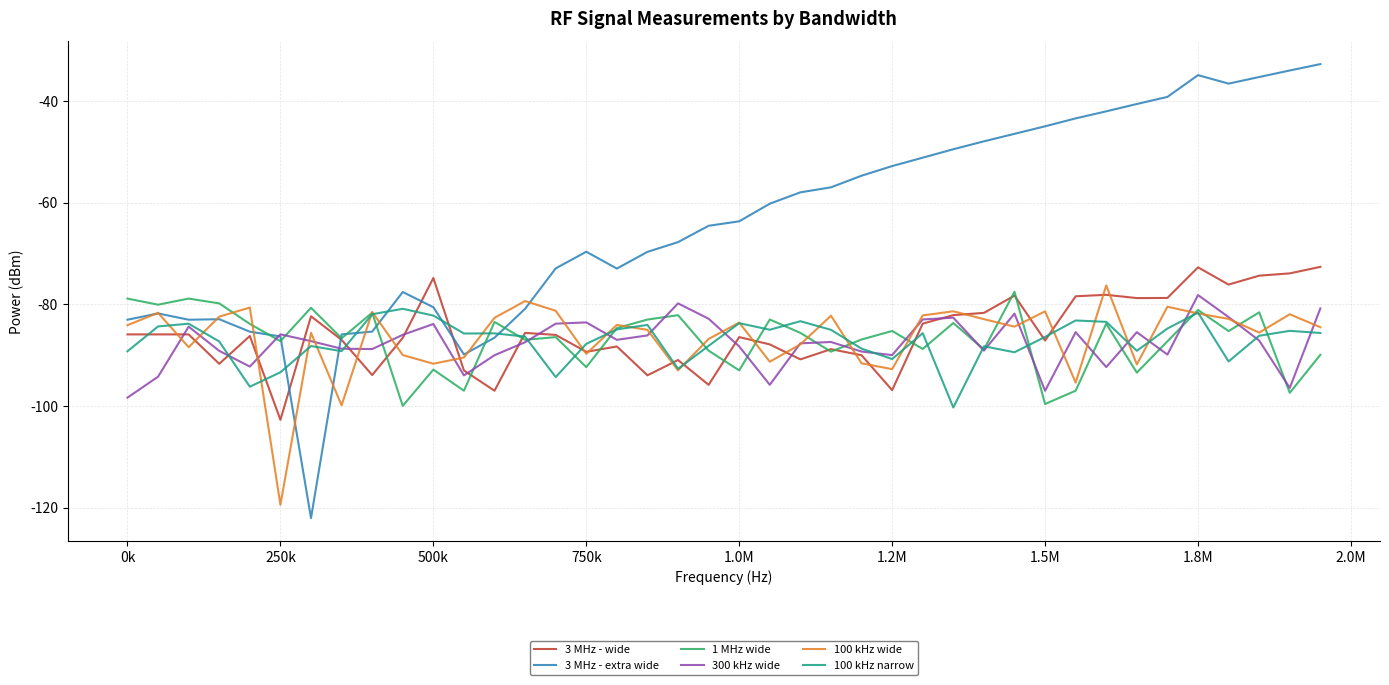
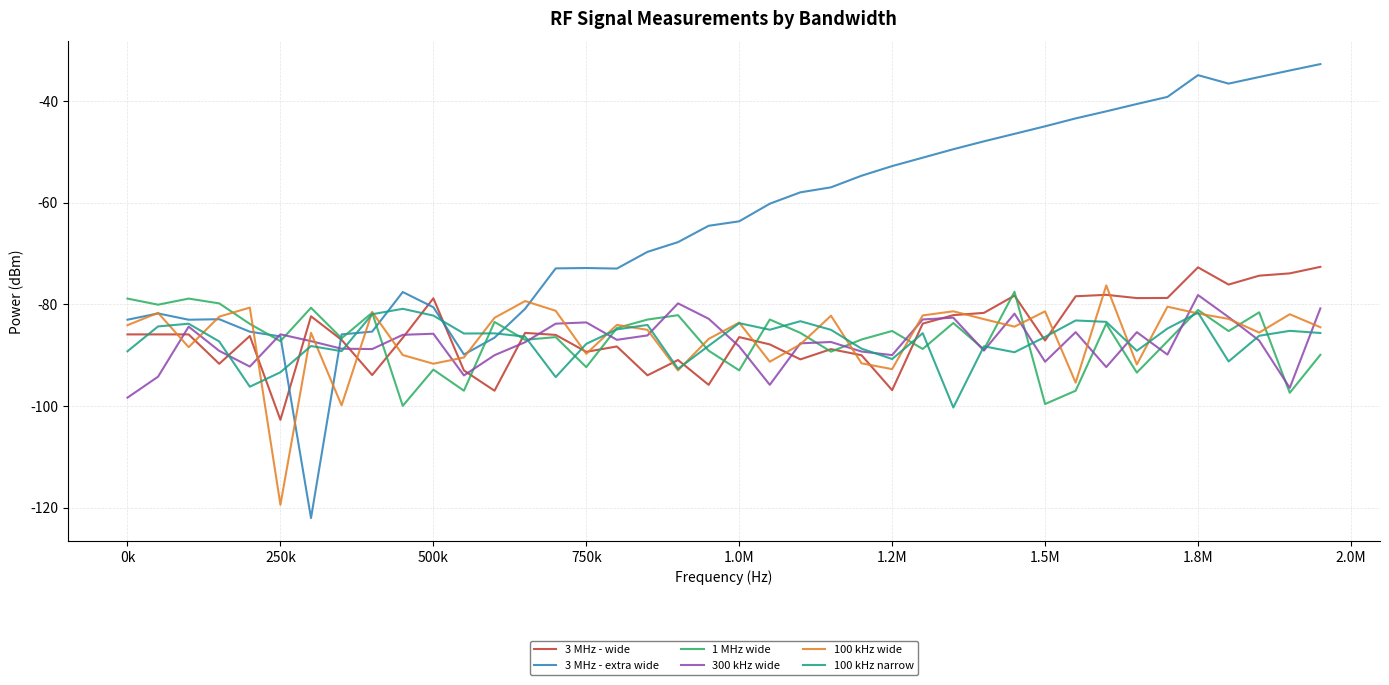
  {
    "3 MHz - wide": {
      "0k": -86,
      "250k": -103,
-     "500k": -75,
+     "500k": -79,
      "1.0M": -86,
      "1.2M": -97,
      "1.5M": -87,
      "1.8M": -73
    },
    "3 MHz - extra wide": {
      "0k": -83,
      "500k": -81,
-     "750k": -70,
+     "750k": -73,
      "1.0M": -64,
      "1.2M": -53,
      "1.5M": -45,
      "1.8M": -35
    },
    "300 kHz wide": {
      "0k": -98,
-     "500k": -84,
+     "500k": -86,
      "750k": -84,
      "1.0M": -88,
      "1.2M": -90,
-     "1.5M": -97,
+     "1.5M": -91,
      "1.8M": -78
    },
    "100 kHz wide": {
      "0k": -84,
      "250k": -119,
      "500k": -92,
      "1.2M": -93,
      "1.5M": -81
    }
  }
